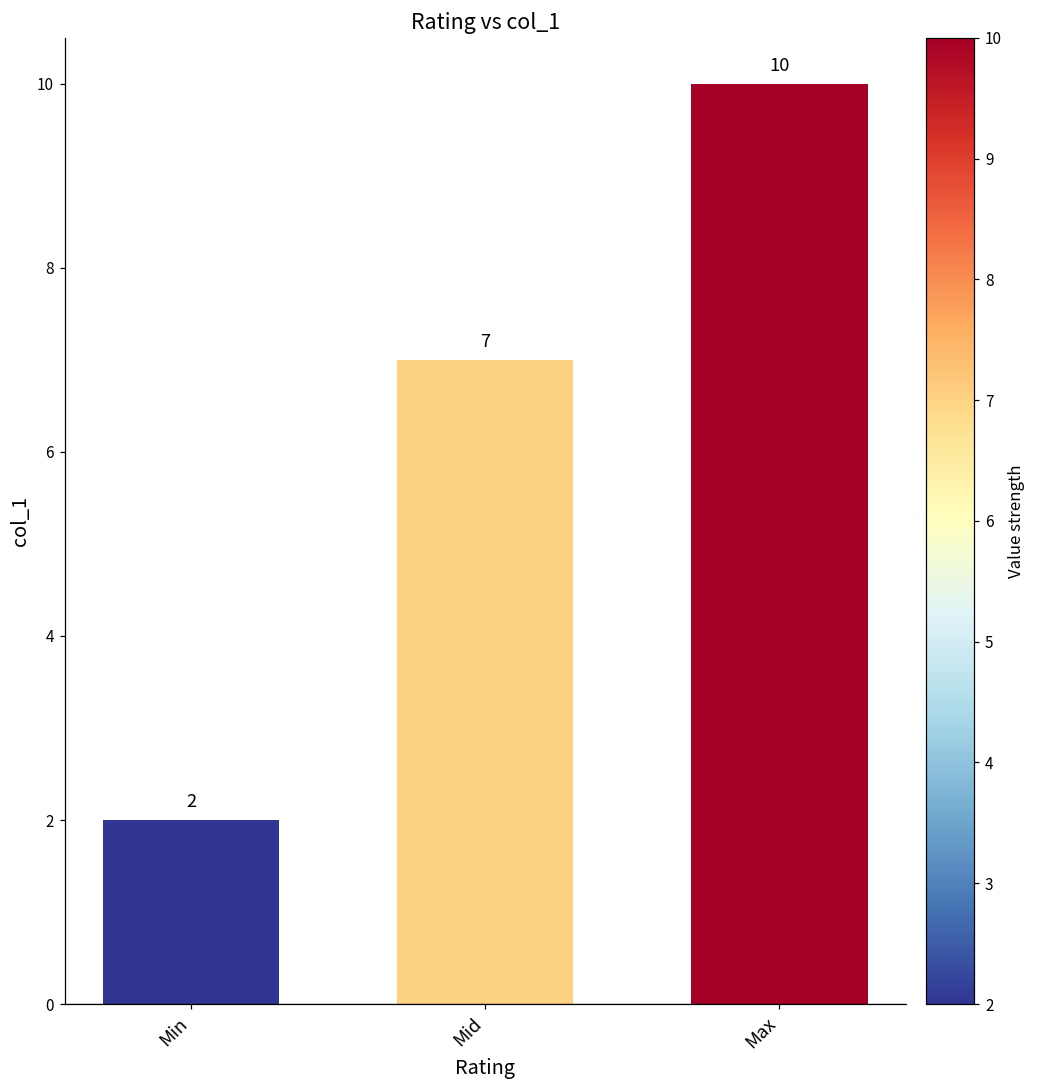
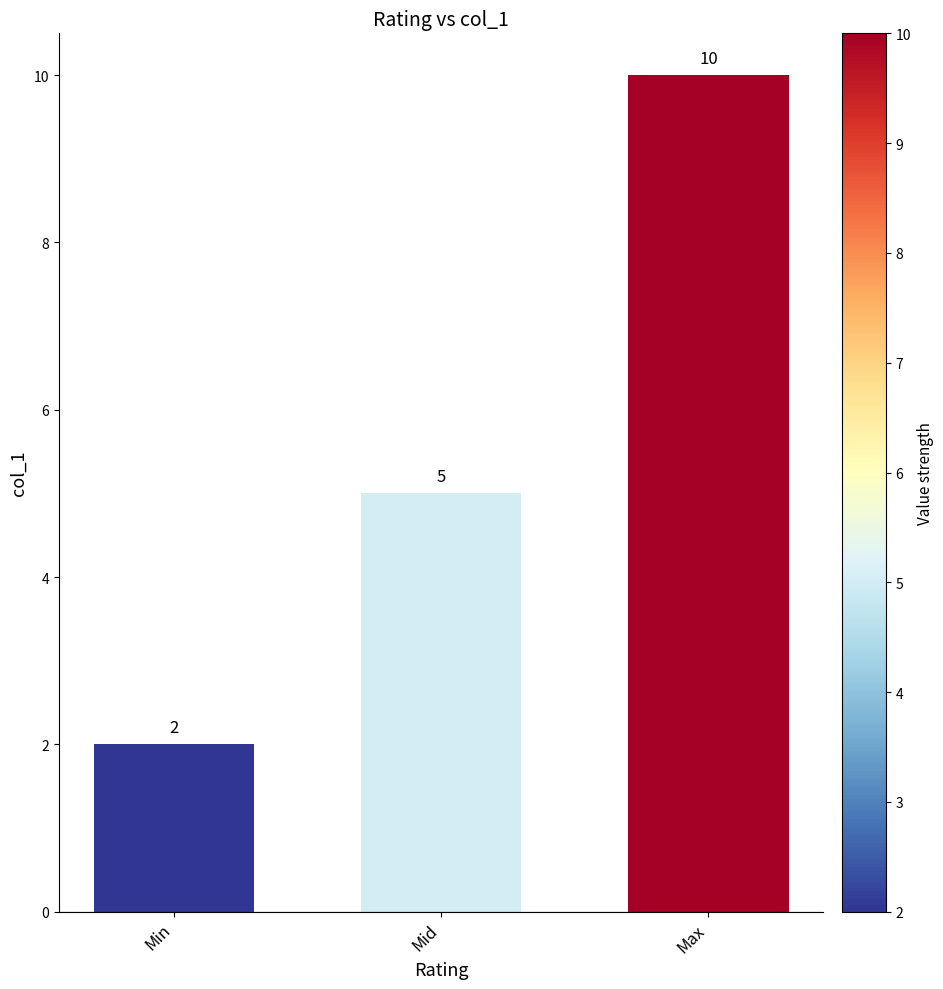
  {
    "Min": 2,
-   "Mid": 7,
+   "Mid": 5,
    "Max": 10
  }
